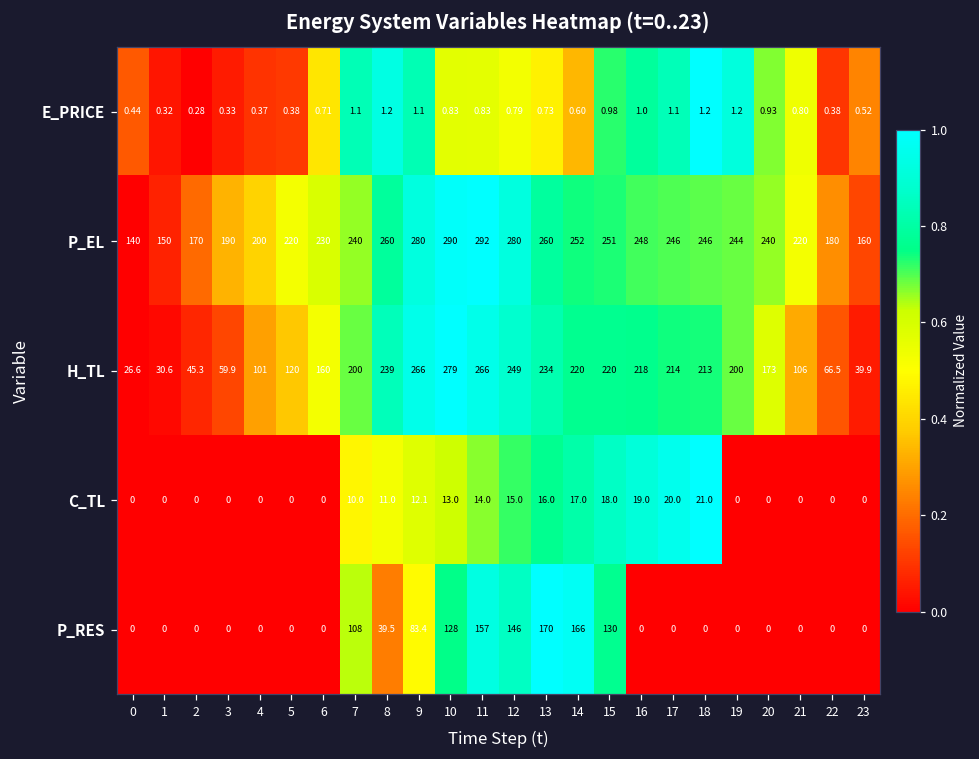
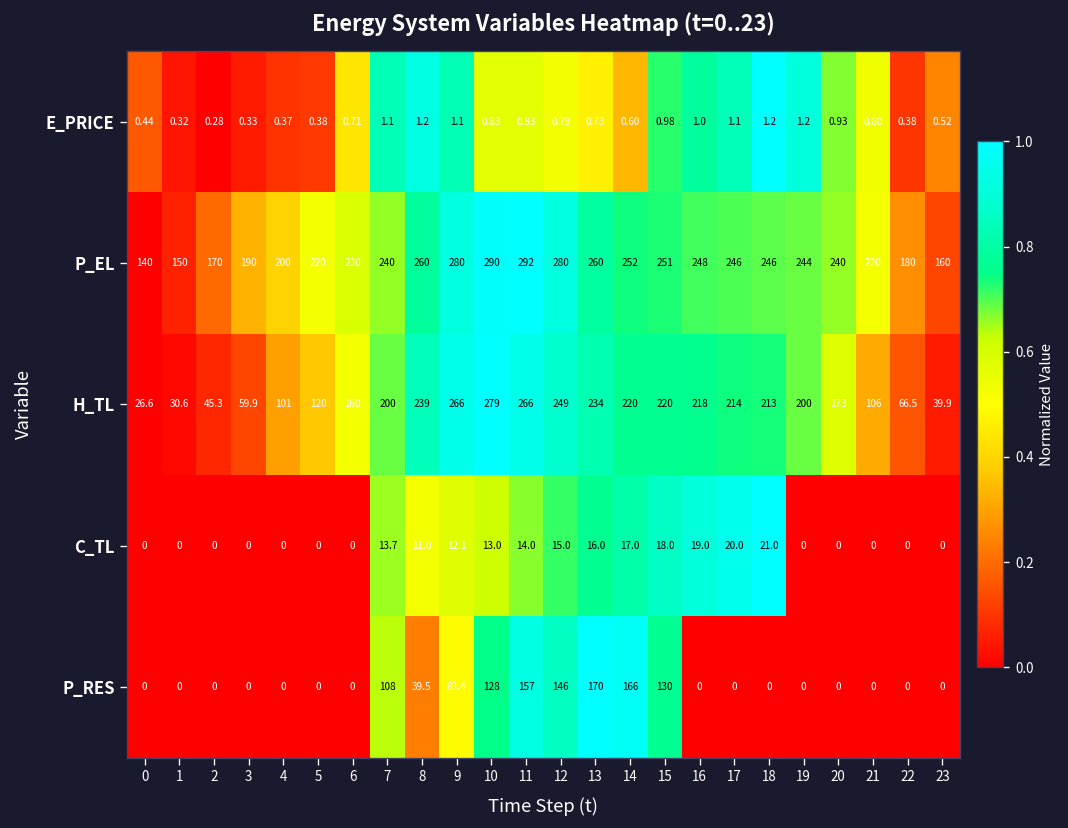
  {
    "E_PRICE": {
      "0": 0.44,
      "1": 0.32,
      "2": 0.28,
      "3": 0.33,
      "4": 0.37,
      "5": 0.38,
      "6": 0.71,
      "7": 1.1,
      "8": 1.2,
      "9": 1.1,
      "10": 0.83,
      "11": 0.83,
      "12": 0.79,
      "13": 0.73,
      "14": 0.60,
      "15": 0.98,
      "16": 1.0,
      "17": 1.1,
      "18": 1.2,
      "19": 1.2,
      "20": 0.93,
      "21": 0.80,
      "22": 0.38,
      "23": 0.52
    },
    "P_EL": {
      "0": 140,
      "1": 150,
      "2": 170,
      "3": 190,
      "4": 200,
      "5": 220,
      "6": 230,
      "7": 240,
      "8": 260,
      "9": 280,
      "10": 290,
      "11": 292,
      "12": 280,
      "13": 260,
      "14": 252,
      "15": 251,
      "16": 248,
      "17": 246,
      "18": 246,
      "19": 244,
      "20": 240,
      "21": 220,
      "22": 180,
      "23": 160
    },
    "H_TL": {
      "0": 26.6,
      "1": 30.6,
      "2": 45.3,
      "3": 59.9,
      "4": 101,
      "5": 120,
      "6": 160,
      "7": 200,
      "8": 239,
      "9": 266,
      "10": 279,
      "11": 266,
      "12": 249,
      "13": 234,
      "14": 220,
      "15": 220,
      "16": 218,
      "17": 214,
      "18": 213,
      "19": 200,
      "20": 173,
      "21": 106,
      "22": 66.5,
      "23": 39.9
    },
    "C_TL": {
      "0": 0,
      "1": 0,
      "2": 0,
      "3": 0,
      "4": 0,
      "5": 0,
      "6": 0,
-     "7": 10.0,
+     "7": 13.7,
      "8": 11.0,
      "9": 12.1,
      "10": 13.0,
      "11": 14.0,
      "12": 15.0,
      "13": 16.0,
      "14": 17.0,
      "15": 18.0,
      "16": 19.0,
      "17": 20.0,
      "18": 21.0,
      "19": 0,
      "20": 0,
      "21": 0,
      "22": 0,
      "23": 0
    },
    "P_RES": {
      "0": 0,
      "1": 0,
      "2": 0,
      "3": 0,
      "4": 0,
      "5": 0,
      "6": 0,
      "7": 108,
      "8": 39.5,
      "9": 83.4,
      "10": 128,
      "11": 157,
      "12": 146,
      "13": 170,
      "14": 166,
      "15": 130,
      "16": 0,
      "17": 0,
      "18": 0,
      "19": 0,
      "20": 0,
      "21": 0,
      "22": 0,
      "23": 0
    }
  }
